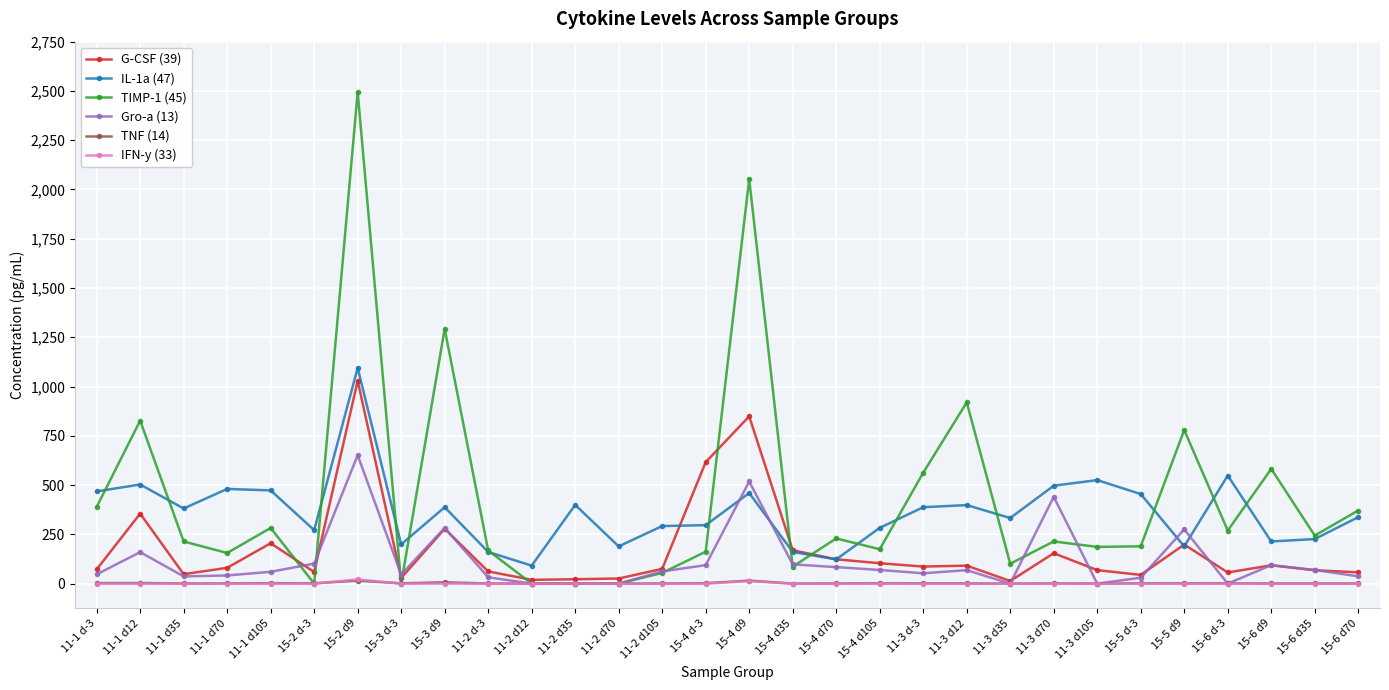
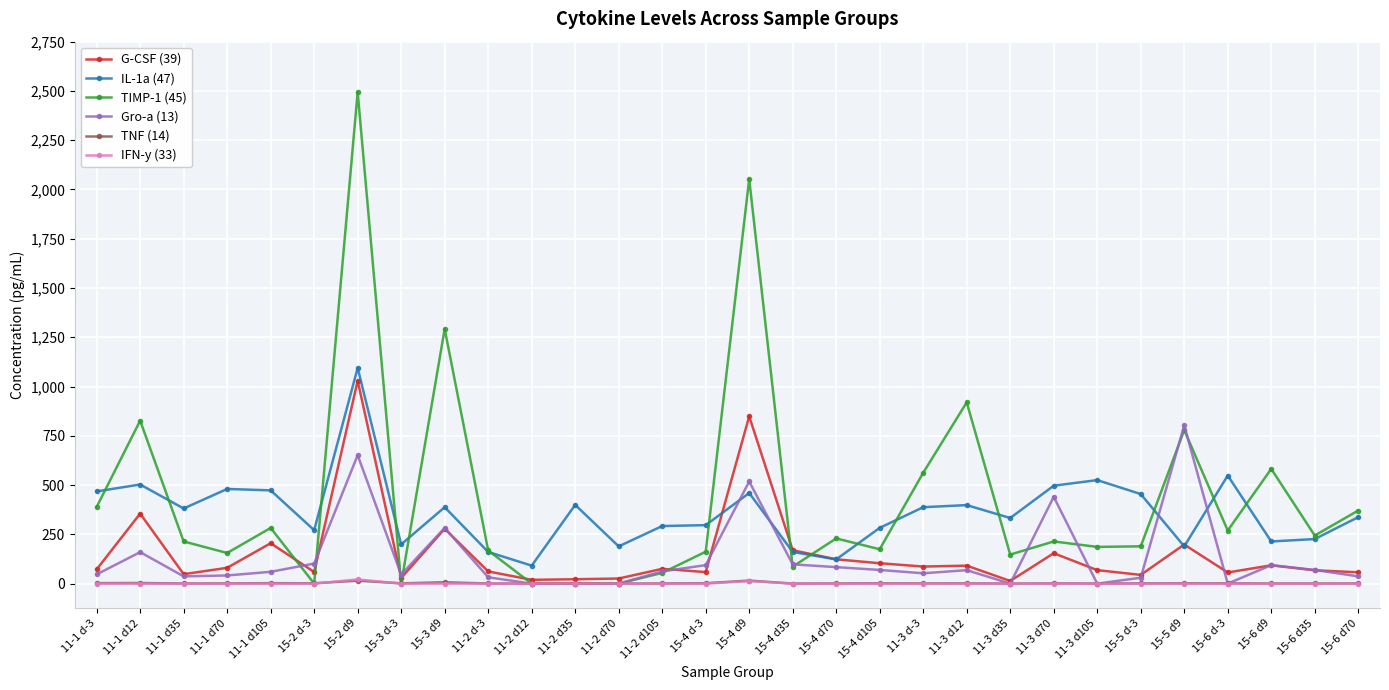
  {
    "G-CSF (39)": {
      "11-1 d-3": "70",
      "11-1 d12": "360",
      "11-1 d70": "80",
      "11-1 d105": "210",
      "15-2 d-3": "60",
      "15-2 d9": "1,030",
      "15-3 d-3": "30",
      "11-2 d-3": "60",
      "11-2 d12": "20",
      "11-2 d35": "20",
      "11-2 d70": "30",
      "11-2 d105": "80",
-     "15-4 d-3": "620",
+     "15-4 d-3": "60",
      "15-4 d9": "850",
      "15-4 d105": "100",
      "11-3 d-3": "90",
      "11-3 d12": "90",
      "11-3 d35": "10",
      "11-3 d70": "150",
      "11-3 d105": "70",
      "15-5 d-3": "40",
      "15-6 d-3": "60",
      "15-6 d70": "60"
    },
    "IL-1a (47)": {
      "11-1 d-3": "470",
      "11-1 d12": "500",
      "11-1 d35": "380",
      "11-1 d70": "480",
      "11-1 d105": "470",
      "15-2 d-3": "270",
      "15-2 d9": "1,090",
      "15-3 d-3": "200",
      "15-3 d9": "390",
      "11-2 d12": "90",
      "11-2 d35": "400",
      "11-2 d70": "190",
      "11-2 d105": "290",
      "15-4 d-3": "300",
      "15-4 d9": "460",
      "15-4 d105": "280",
      "11-3 d-3": "390",
      "11-3 d12": "400",
      "11-3 d35": "330",
      "11-3 d70": "500",
      "11-3 d105": "530",
      "15-5 d-3": "450",
      "15-6 d-3": "550",
      "15-6 d9": "210",
      "15-6 d35": "230",
      "15-6 d70": "340"
    },
    "TIMP-1 (45)": {
      "11-1 d-3": "390",
      "11-1 d12": "830",
      "11-1 d35": "210",
      "11-1 d70": "160",
      "11-1 d105": "280",
      "15-2 d9": "2,490",
      "15-3 d9": "1,290",
      "15-4 d-3": "160",
      "15-4 d9": "2,050",
      "15-4 d70": "230",
      "15-4 d105": "170",
      "11-3 d-3": "560",
      "11-3 d12": "920",
-     "11-3 d35": "100",
+     "11-3 d35": "150",
      "11-3 d70": "210",
      "11-3 d105": "190",
      "15-5 d-3": "190",
      "15-5 d9": "780",
      "15-6 d-3": "270",
      "15-6 d9": "580",
      "15-6 d35": "240",
      "15-6 d70": "370"
    },
    "Gro-a (13)": {
      "11-1 d-3": "50",
      "11-1 d12": "160",
      "11-1 d70": "40",
      "11-1 d105": "60",
      "15-2 d-3": "100",
      "15-2 d9": "650",
      "15-3 d-3": "50",
      "11-2 d-3": "30",
      "15-4 d-3": "90",
      "15-4 d9": "520",
      "15-4 d70": "80",
      "15-4 d105": "70",
      "11-3 d-3": "50",
      "11-3 d12": "70",
      "11-3 d70": "440",
      "15-5 d-3": "30",
-     "15-5 d9": "280",
+     "15-5 d9": "800",
      "15-6 d70": "40"
    }
  }
